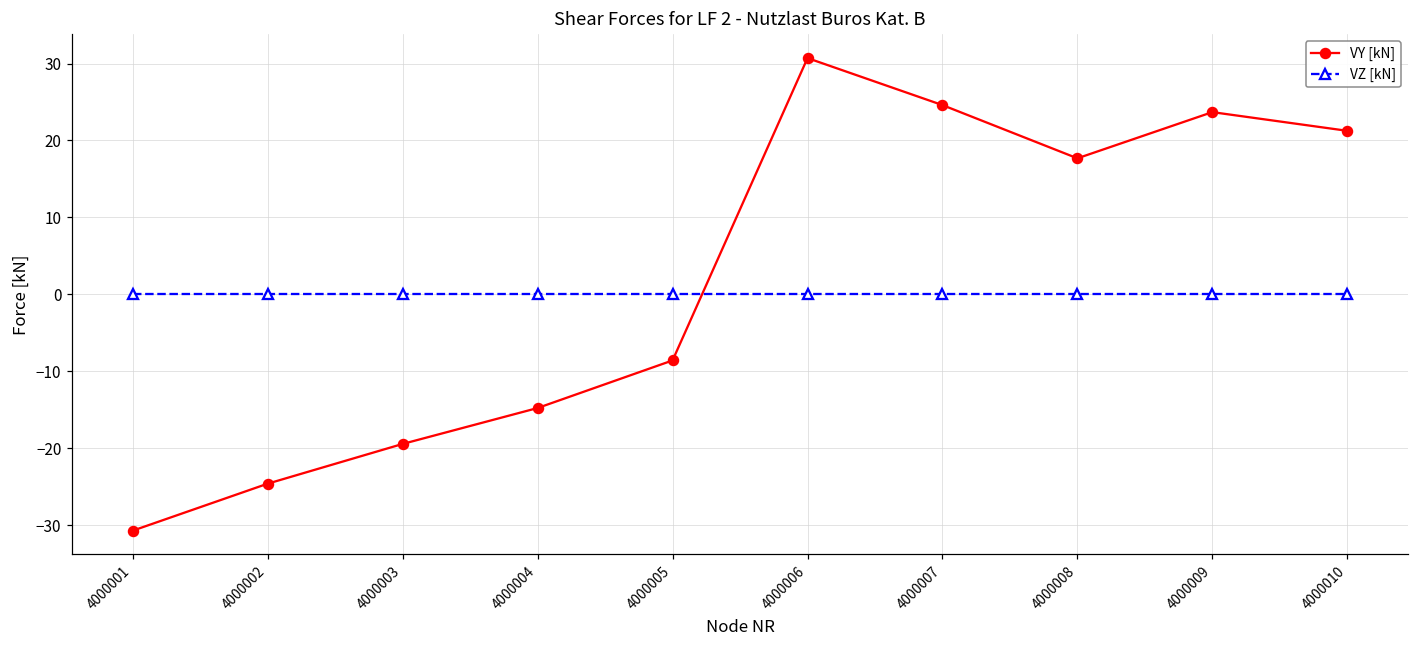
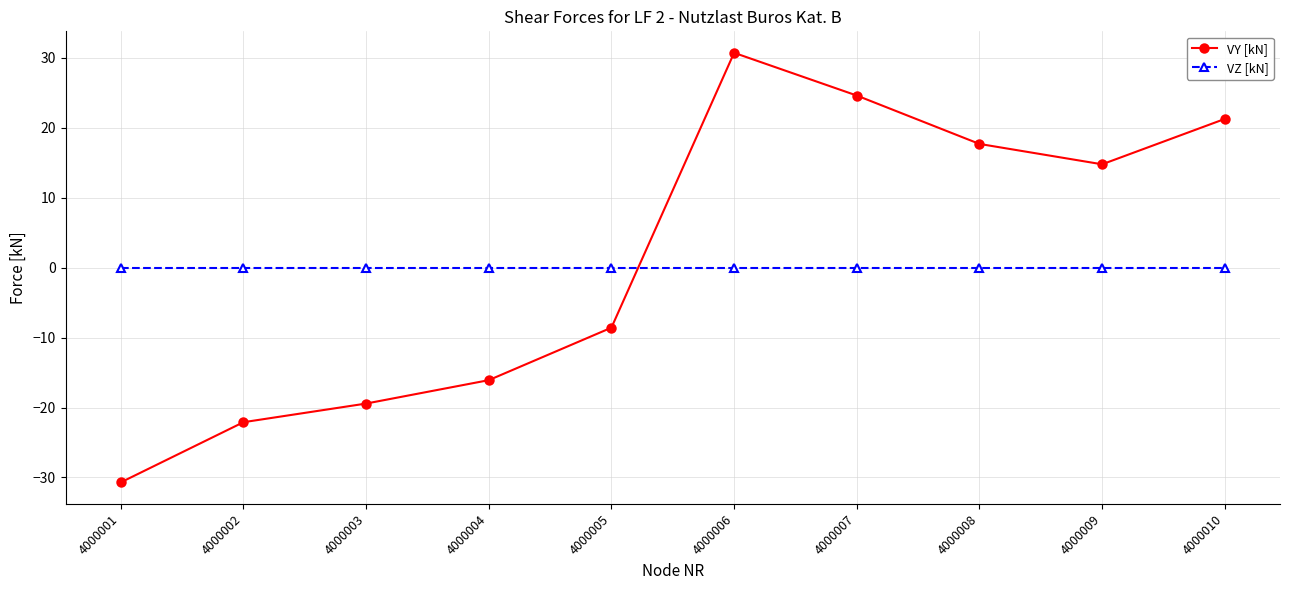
  {
    "VY [kN]": {
      "4000001": -31,
-     "4000002": -25,
+     "4000002": -22,
      "4000003": -19,
-     "4000004": -15,
+     "4000004": -16,
      "4000005": -9,
      "4000006": 31,
      "4000007": 25,
      "4000008": 18,
-     "4000009": 24,
+     "4000009": 15,
      "4000010": 21
    },
    "VZ [kN]": {
      "4000001": 0,
      "4000002": 0,
      "4000003": 0,
      "4000004": 0,
      "4000005": 0,
      "4000006": 0,
      "4000007": 0,
      "4000008": 0,
      "4000009": 0,
      "4000010": 0
    }
  }
